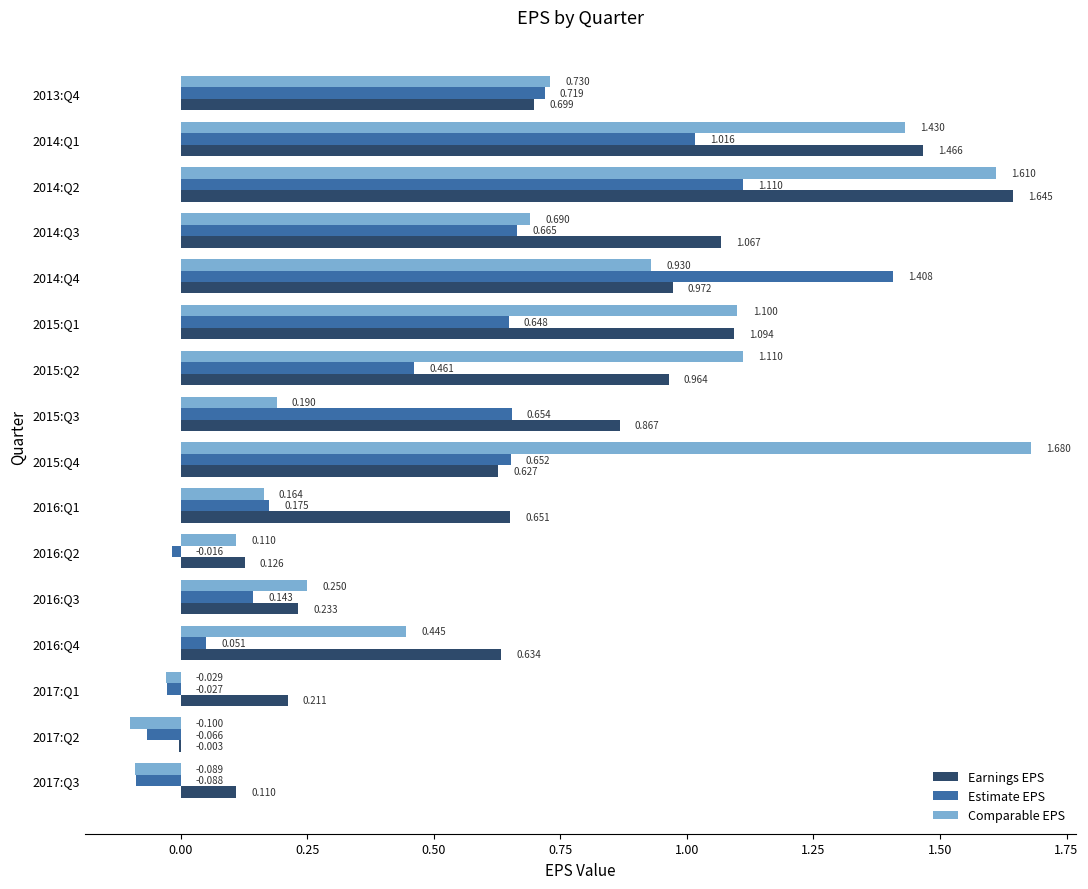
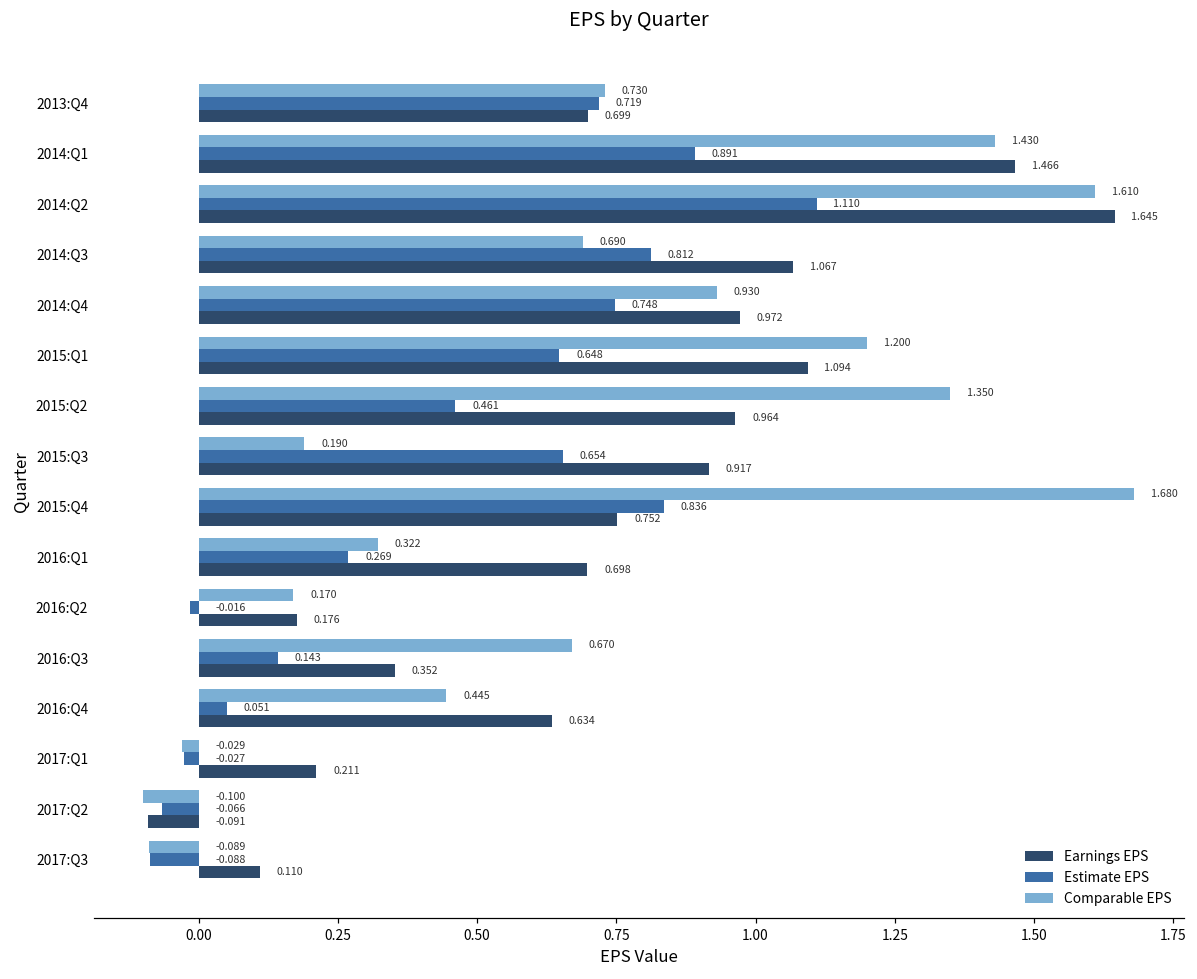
  {
    "Earnings EPS": {
      "2013:Q4": 0.699,
      "2014:Q1": 1.466,
      "2014:Q2": 1.645,
      "2014:Q3": 1.067,
      "2014:Q4": 0.972,
      "2015:Q1": 1.094,
      "2015:Q2": 0.964,
-     "2015:Q3": 0.867,
-     "2015:Q4": 0.627,
-     "2016:Q1": 0.651,
-     "2016:Q2": 0.126,
-     "2016:Q3": 0.233,
+     "2015:Q3": 0.917,
+     "2015:Q4": 0.752,
+     "2016:Q1": 0.698,
+     "2016:Q2": 0.176,
+     "2016:Q3": 0.352,
      "2016:Q4": 0.634,
      "2017:Q1": 0.211,
-     "2017:Q2": -0.003,
+     "2017:Q2": -0.091,
      "2017:Q3": 0.110
    },
    "Estimate EPS": {
      "2013:Q4": 0.719,
-     "2014:Q1": 1.016,
+     "2014:Q1": 0.891,
      "2014:Q2": 1.110,
-     "2014:Q3": 0.665,
-     "2014:Q4": 1.408,
+     "2014:Q3": 0.812,
+     "2014:Q4": 0.748,
      "2015:Q1": 0.648,
      "2015:Q2": 0.461,
      "2015:Q3": 0.654,
-     "2015:Q4": 0.652,
-     "2016:Q1": 0.175,
+     "2015:Q4": 0.836,
+     "2016:Q1": 0.269,
      "2016:Q2": -0.016,
      "2016:Q3": 0.143,
      "2016:Q4": 0.051
    },
    "Comparable EPS": {
      "2013:Q4": 0.730,
      "2014:Q1": 1.430,
      "2014:Q2": 1.610,
      "2014:Q3": 0.690,
      "2014:Q4": 0.930,
-     "2015:Q1": 1.100,
-     "2015:Q2": 1.110,
+     "2015:Q1": 1.200,
+     "2015:Q2": 1.350,
      "2015:Q3": 0.190,
      "2015:Q4": 1.680,
-     "2016:Q1": 0.164,
-     "2016:Q2": 0.110,
-     "2016:Q3": 0.250,
+     "2016:Q1": 0.322,
+     "2016:Q2": 0.170,
+     "2016:Q3": 0.670,
      "2016:Q4": 0.445
    }
  }
